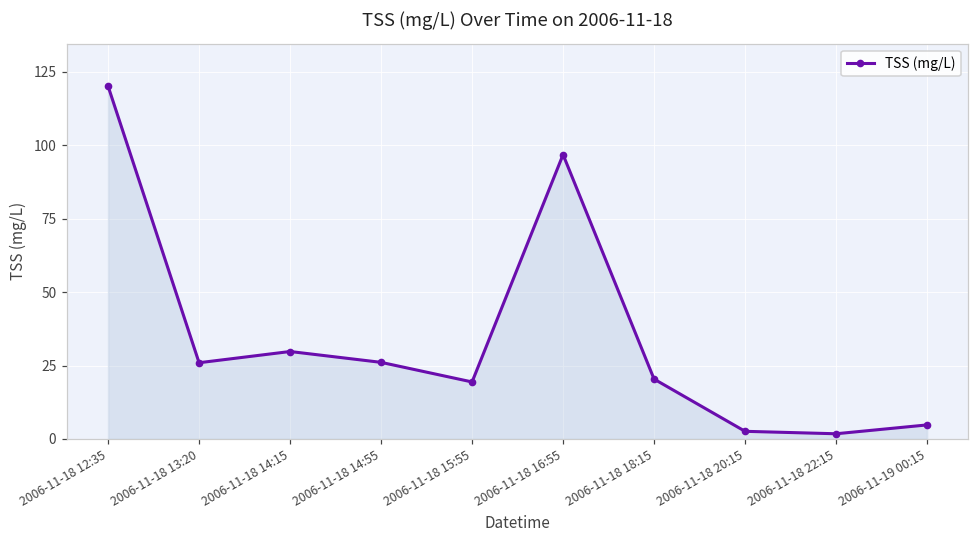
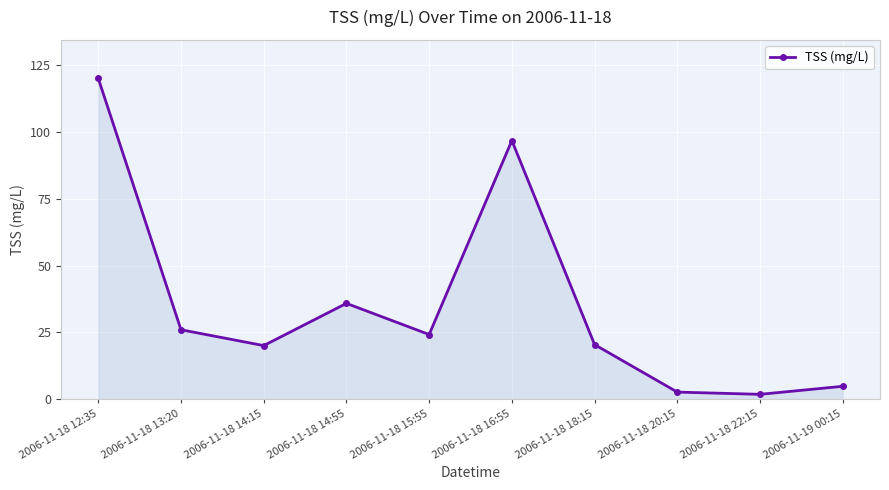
  {
    "2006-11-18 12:35": 120,
    "2006-11-18 13:20": 26,
-   "2006-11-18 14:15": 30,
-   "2006-11-18 14:55": 26,
-   "2006-11-18 15:55": 19,
+   "2006-11-18 14:15": 20,
+   "2006-11-18 14:55": 36,
+   "2006-11-18 15:55": 24,
    "2006-11-18 16:55": 97,
    "2006-11-18 18:15": 20,
    "2006-11-18 20:15": 3,
    "2006-11-18 22:15": 2,
    "2006-11-19 00:15": 5
  }
